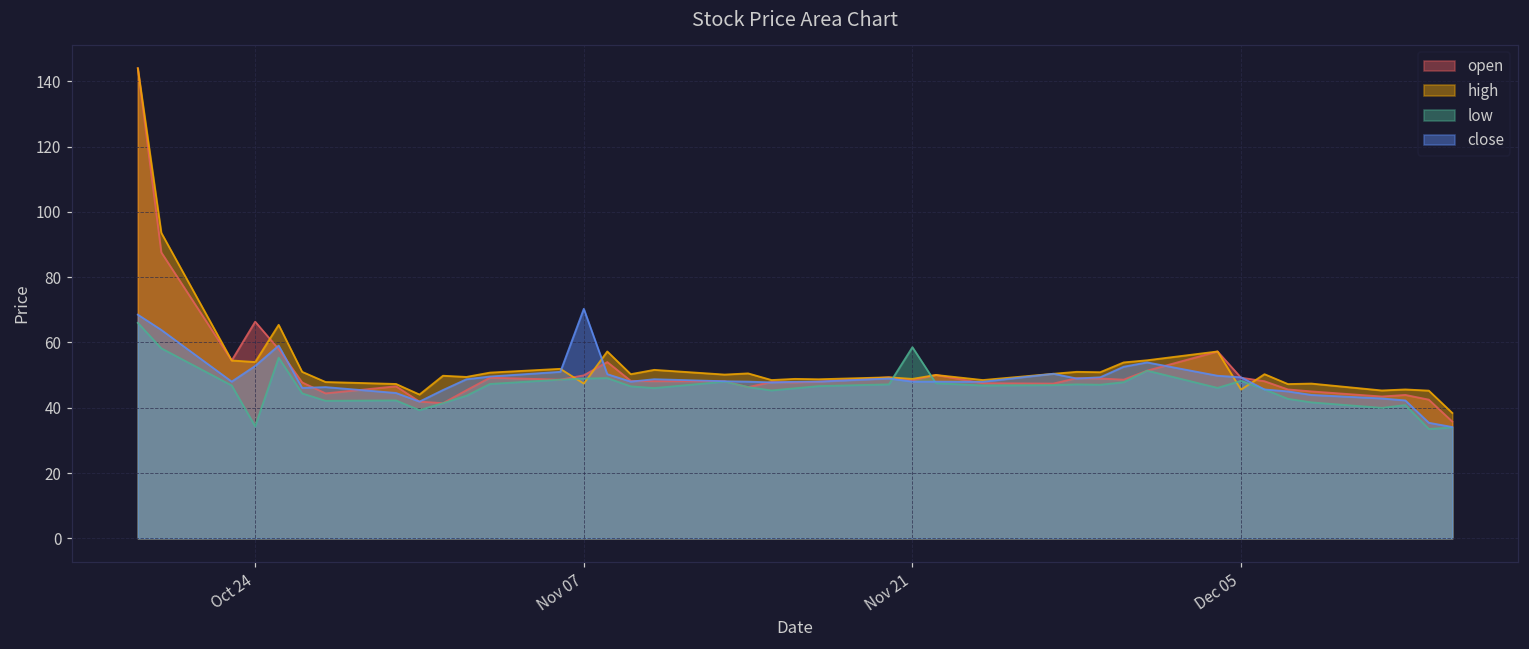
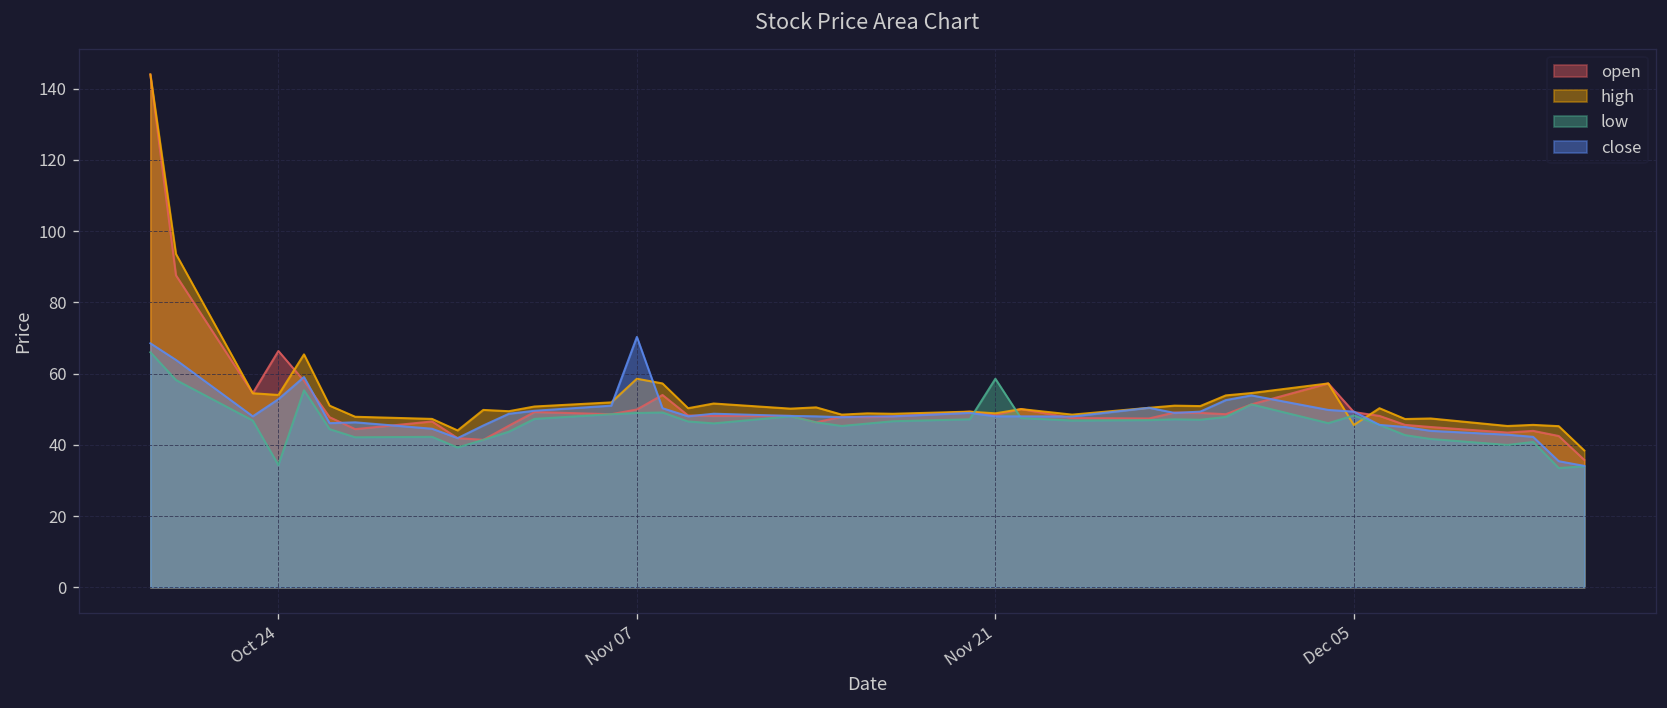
  {
    "open": {
      "Oct 24": 66,
      "Nov 07": 50
    },
    "high": {
      "Oct 24": 54,
-     "Nov 07": 47,
+     "Nov 07": 59,
      "Dec 05": 46
    },
    "low": {
      "Oct 24": 34,
      "Nov 07": 49,
      "Nov 21": 59,
      "Dec 05": 48
    },
    "close": {
      "Oct 24": 53,
      "Nov 07": 70
    }
  }
